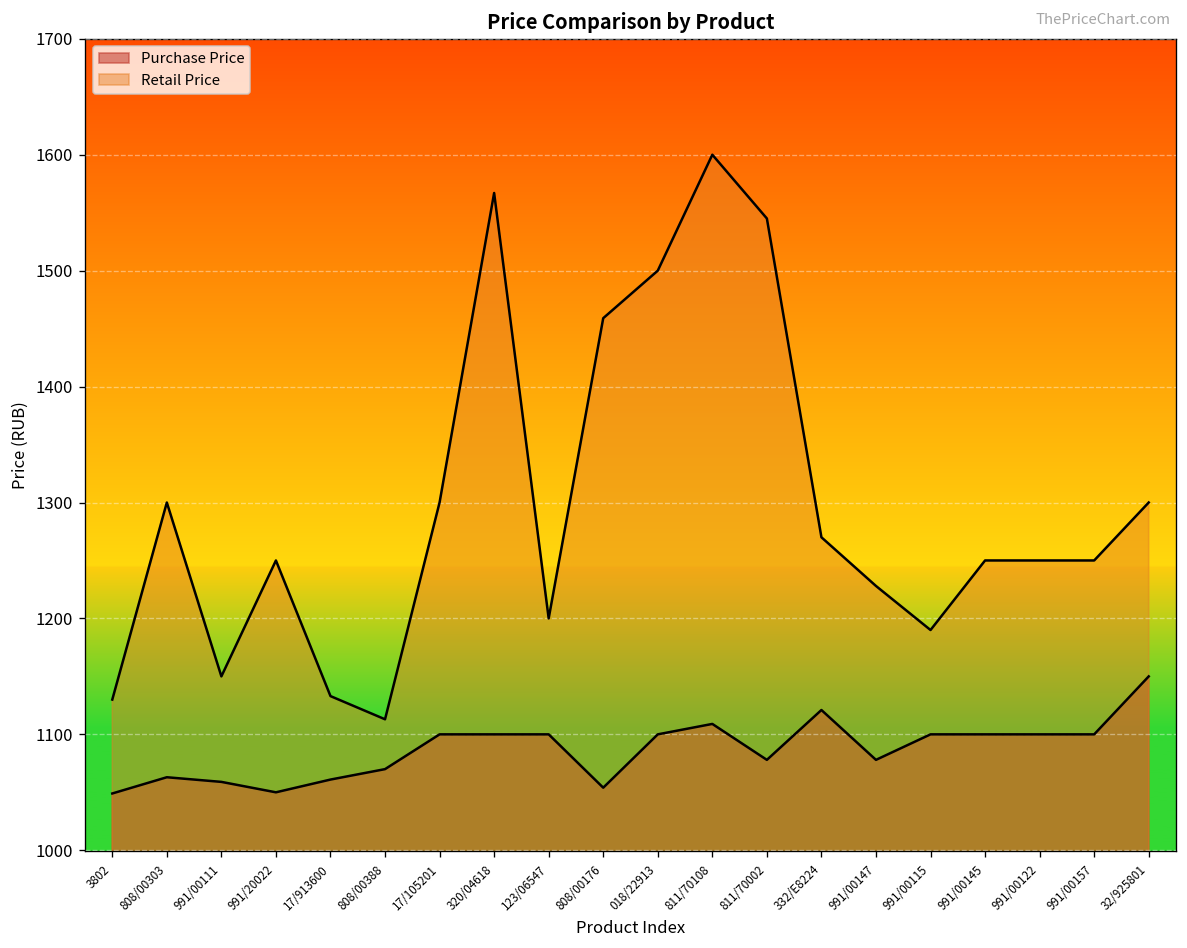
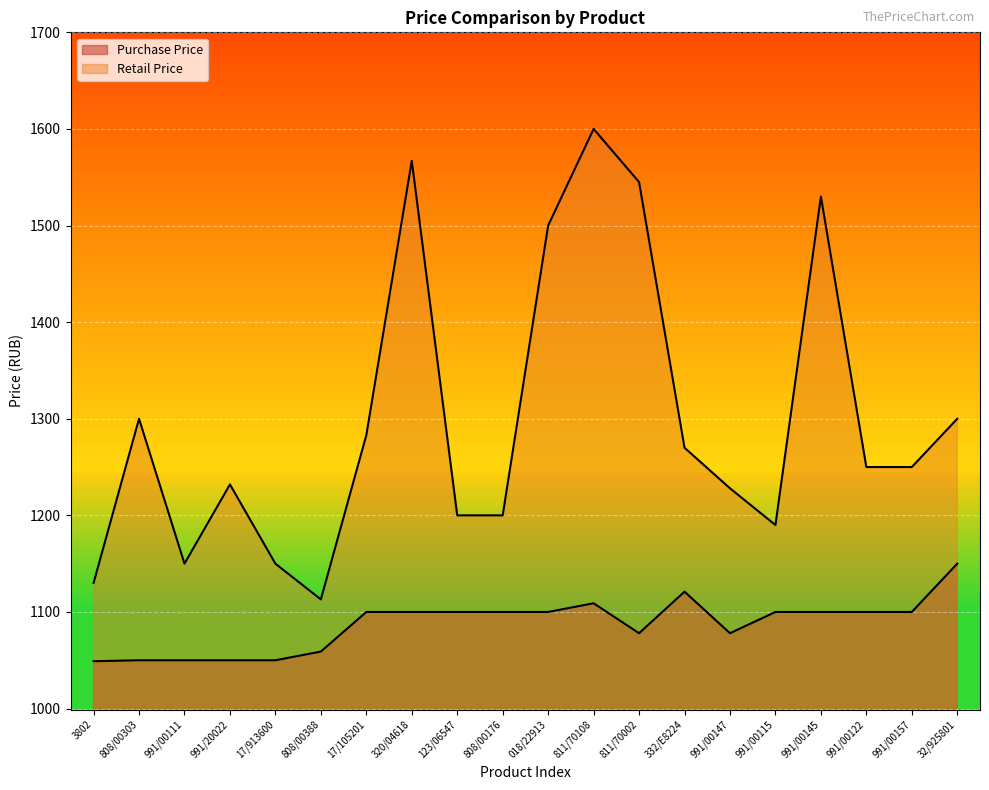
  {
    "Purchase Price": {
      "3802": 1050,
-     "808/00303": 1060,
-     "991/00111": 1060,
+     "808/00303": 1050,
+     "991/00111": 1050,
      "991/20022": 1050,
-     "17/913600": 1060,
-     "808/00388": 1070,
+     "17/913600": 1050,
+     "808/00388": 1060,
      "17/105201": 1100,
      "320/04618": 1100,
      "123/06547": 1100,
-     "808/00176": 1050,
+     "808/00176": 1100,
      "018/22913": 1100,
      "811/70108": 1110,
      "811/70002": 1080,
      "332/E8224": 1120,
      "991/00147": 1080,
      "991/00115": 1100,
      "991/00145": 1100,
      "991/00122": 1100,
      "991/00157": 1100,
      "32/925801": 1150
    },
    "Retail Price": {
      "3802": 1130,
      "808/00303": 1300,
      "991/00111": 1150,
-     "991/20022": 1250,
-     "17/913600": 1130,
+     "991/20022": 1230,
+     "17/913600": 1150,
      "808/00388": 1110,
-     "17/105201": 1300,
+     "17/105201": 1280,
      "320/04618": 1570,
      "123/06547": 1200,
-     "808/00176": 1460,
+     "808/00176": 1200,
      "018/22913": 1500,
      "811/70108": 1600,
      "811/70002": 1550,
      "332/E8224": 1270,
      "991/00147": 1230,
      "991/00115": 1190,
-     "991/00145": 1250,
+     "991/00145": 1530,
      "991/00122": 1250,
      "991/00157": 1250,
      "32/925801": 1300
    }
  }
